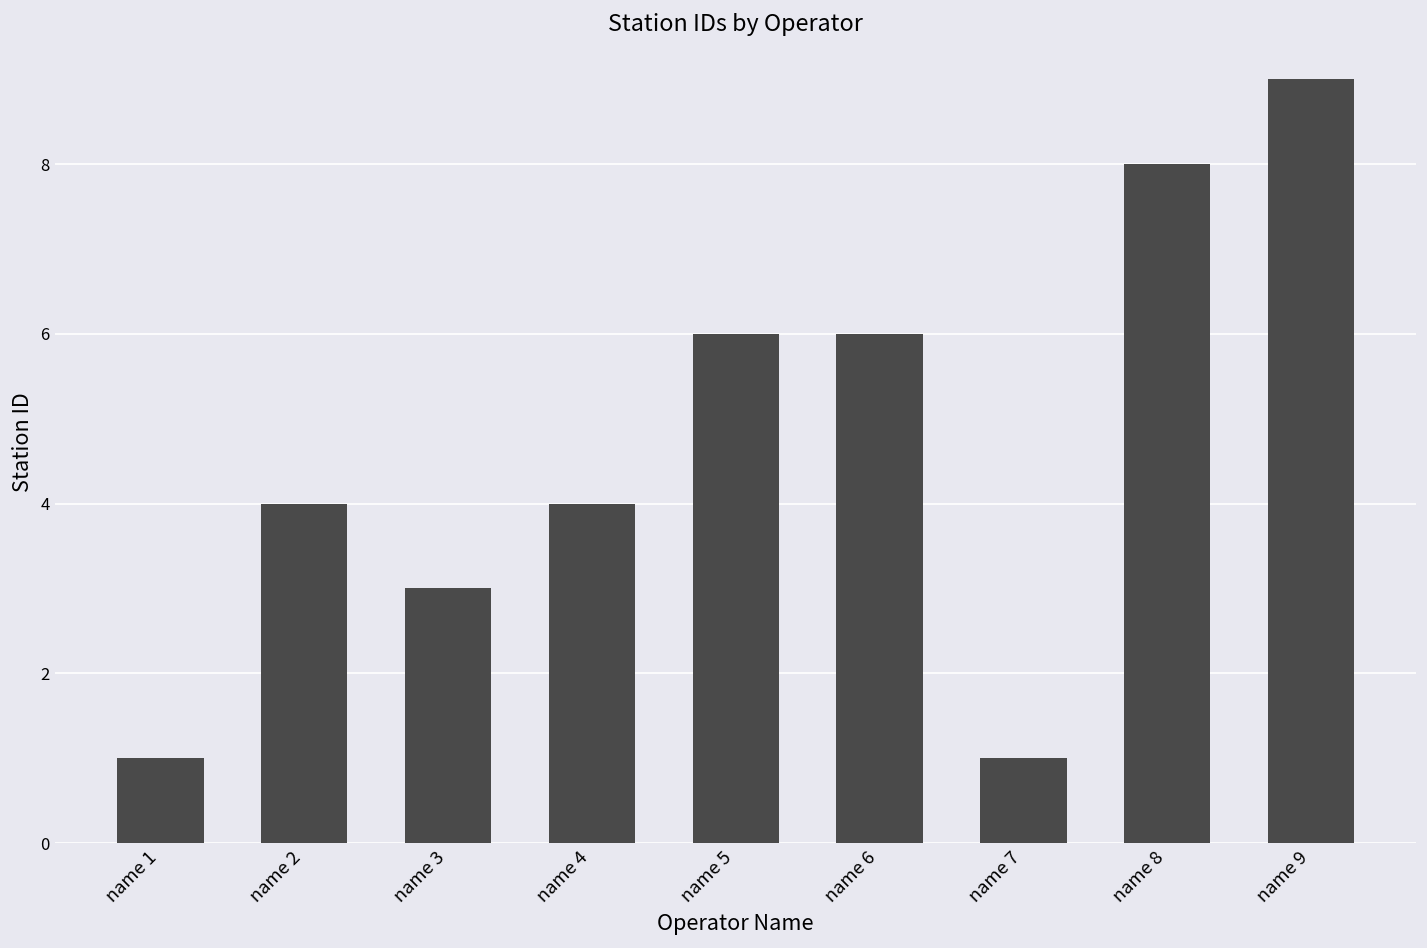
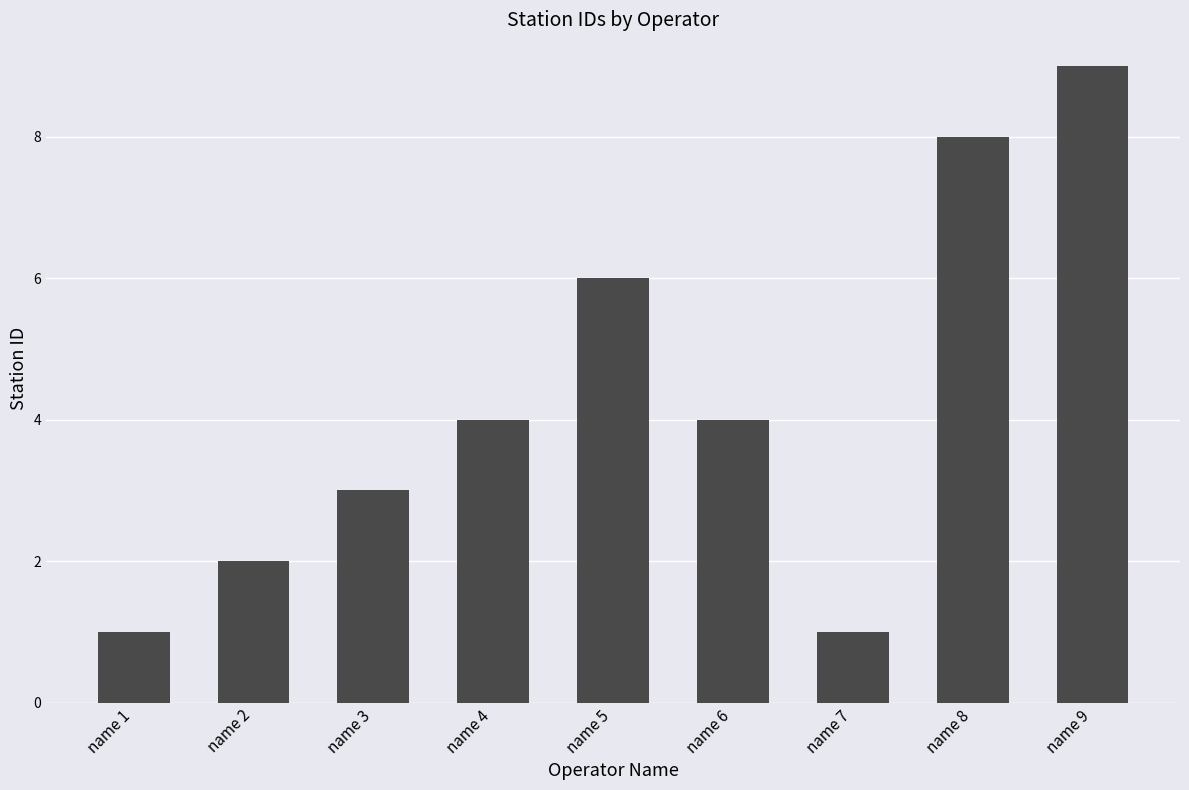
  {
    "name 1": 1,
-   "name 2": 4,
+   "name 2": 2,
    "name 3": 3,
    "name 4": 4,
    "name 5": 6,
-   "name 6": 6,
+   "name 6": 4,
    "name 7": 1,
    "name 8": 8,
    "name 9": 9
  }
